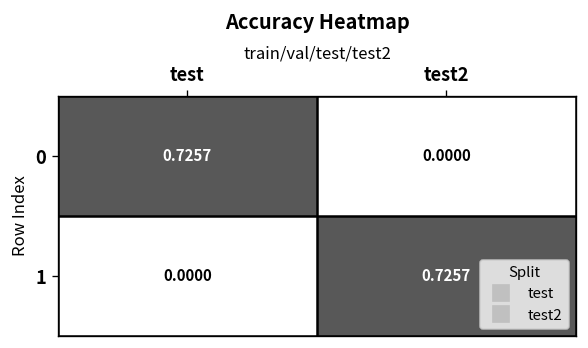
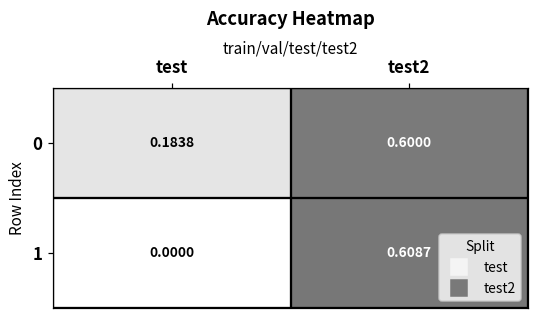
  {
    "0": {
-     "test": 0.7257,
-     "test2": 0.0000
+     "test": 0.1838,
+     "test2": 0.6000
    },
    "1": {
      "test": 0.0000,
-     "test2": 0.7257
+     "test2": 0.6087
    }
  }
